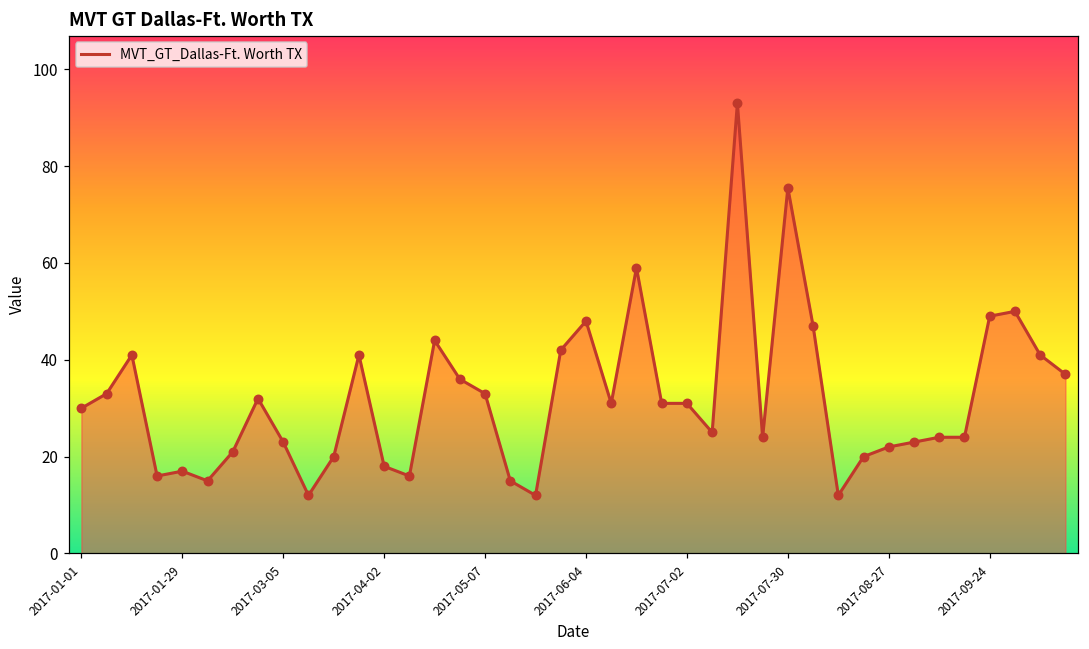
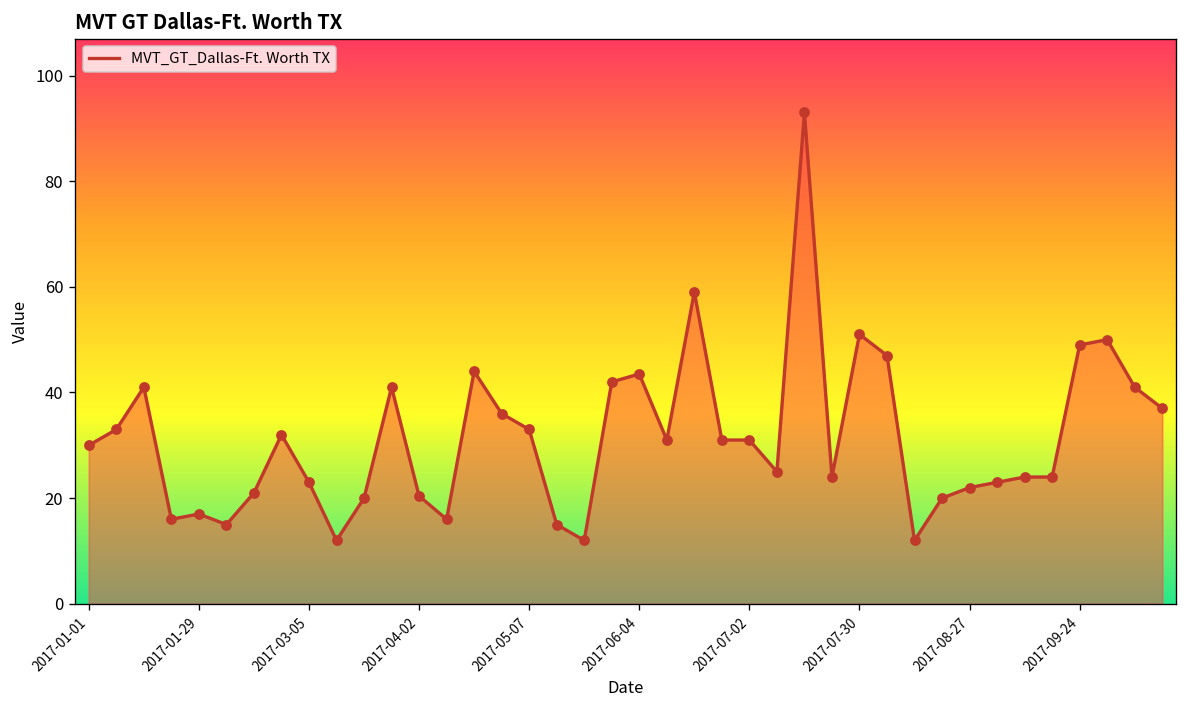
  {
    "2017-01-01": 30,
    "2017-01-29": 17,
    "2017-03-05": 23,
-   "2017-04-02": 18,
+   "2017-04-02": 20,
    "2017-05-07": 33,
-   "2017-06-04": 48,
+   "2017-06-04": 44,
    "2017-07-02": 31,
-   "2017-07-30": 76,
+   "2017-07-30": 51,
    "2017-08-27": 22,
    "2017-09-24": 49
  }
